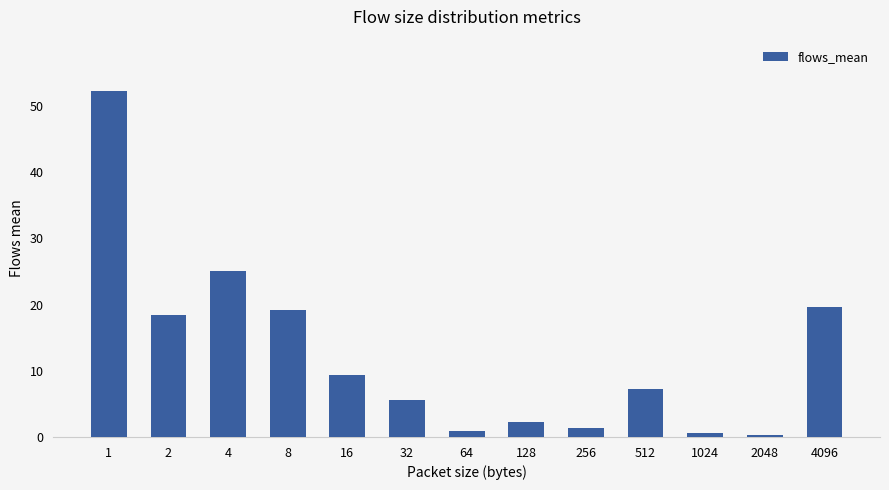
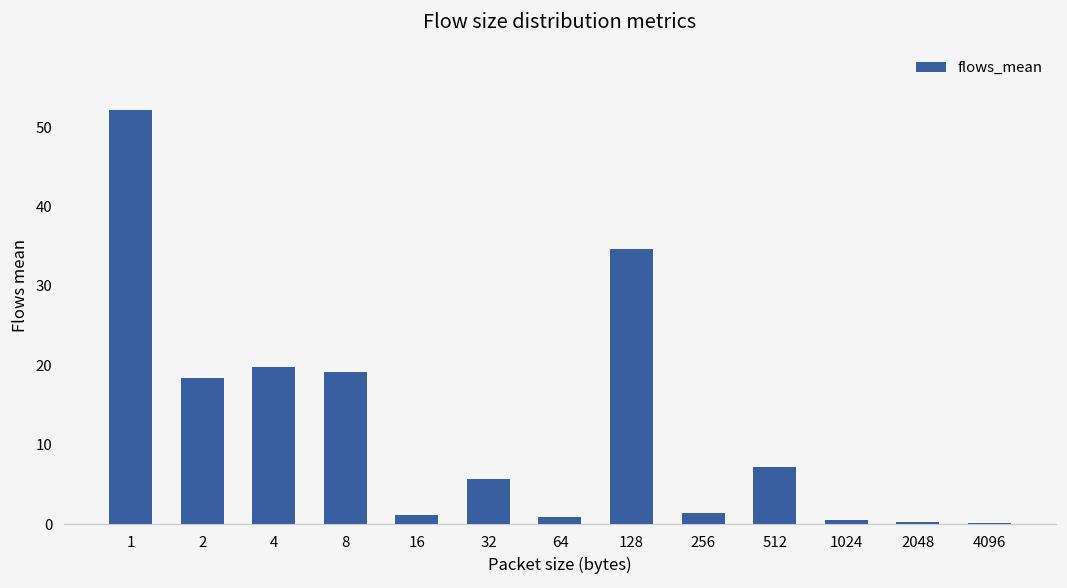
  {
    "1": 52,
    "2": 18,
-   "4": 25,
+   "4": 20,
    "8": 19,
-   "16": 9,
+   "16": 1,
    "32": 6,
    "64": 1,
-   "128": 2,
+   "128": 35,
    "256": 1,
    "512": 7,
    "1024": 1,
-   "4096": 20
+   "4096": 0
  }
